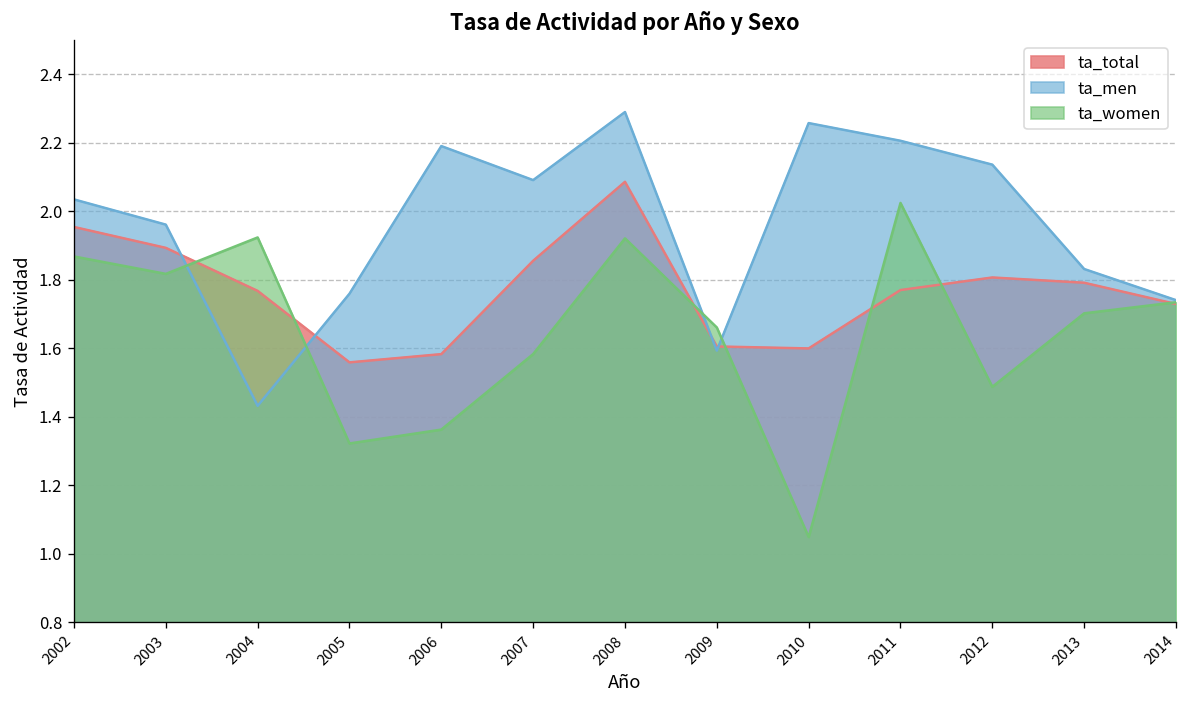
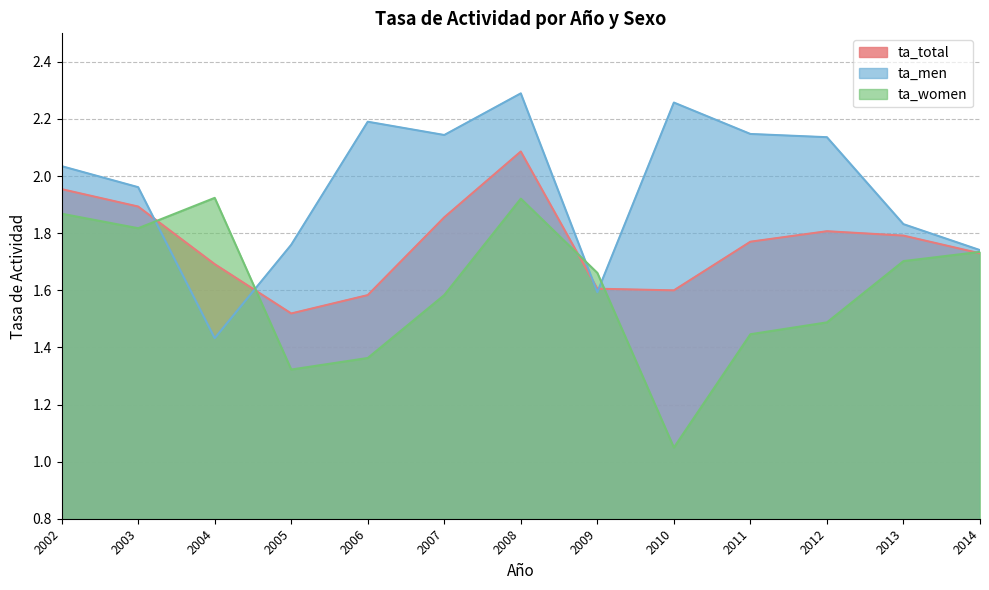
  {
    "ta_total": {
      "2002": 1.95,
      "2003": 1.89,
-     "2004": 1.77,
-     "2005": 1.56,
+     "2004": 1.69,
+     "2005": 1.52,
      "2006": 1.58,
      "2007": 1.86,
      "2008": 2.09,
      "2009": 1.61,
      "2010": 1.60,
      "2011": 1.77,
      "2012": 1.81,
      "2013": 1.79
    },
    "ta_men": {
      "2002": 2.03,
      "2003": 1.96,
      "2004": 1.43,
      "2005": 1.76,
      "2006": 2.19,
-     "2007": 2.09,
+     "2007": 2.14,
      "2008": 2.29,
      "2009": 1.59,
      "2010": 2.26,
-     "2011": 2.21,
+     "2011": 2.15,
      "2012": 2.14,
      "2013": 1.83
    },
    "ta_women": {
      "2002": 1.87,
      "2003": 1.82,
      "2004": 1.92,
      "2005": 1.32,
      "2006": 1.36,
      "2007": 1.58,
      "2008": 1.92,
      "2009": 1.66,
      "2010": 1.05,
-     "2011": 2.02,
+     "2011": 1.45,
      "2012": 1.49,
      "2013": 1.70
    }
  }
